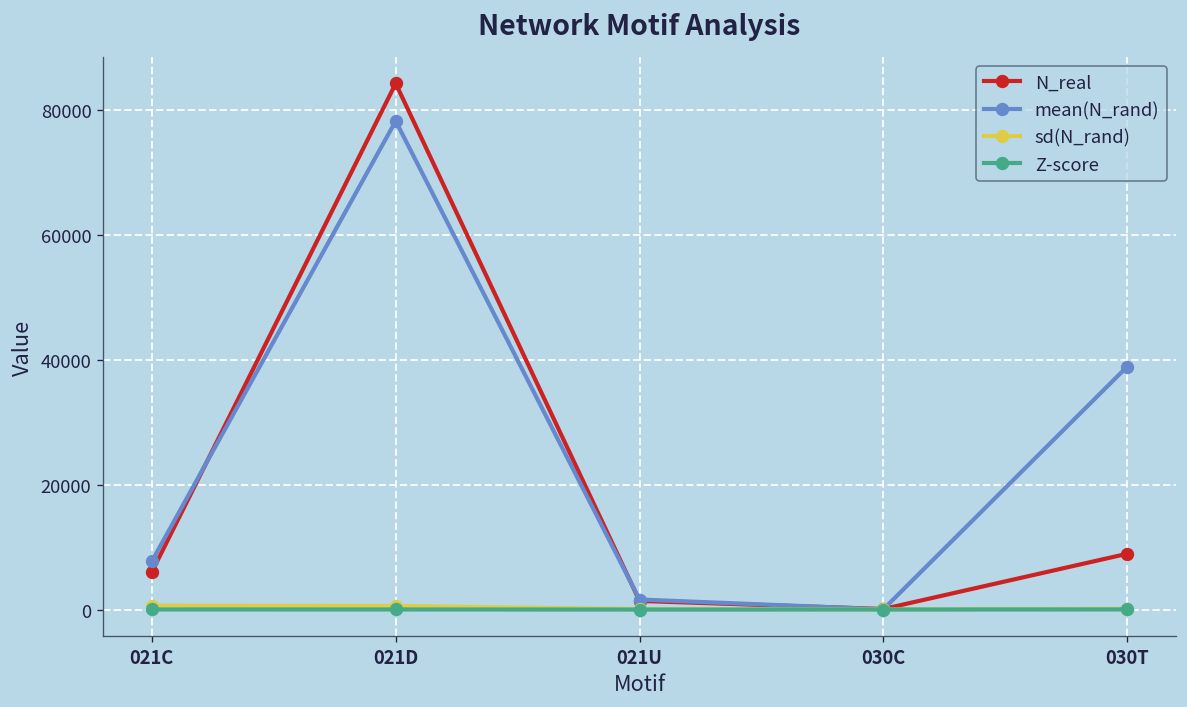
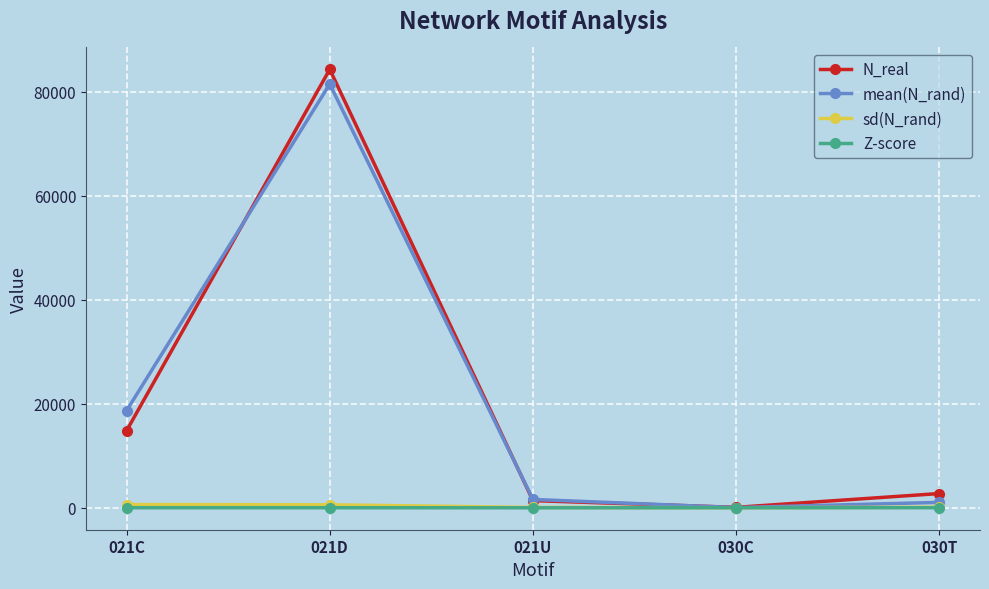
  {
    "N_real": {
-     "021C": 6000,
+     "021C": 15000,
      "021D": 84000,
-     "030T": 9000
+     "030T": 3000
    },
    "mean(N_rand)": {
-     "021C": 8000,
-     "021D": 78000,
-     "030T": 39000
+     "021C": 19000,
+     "021D": 81000,
+     "030T": 1000
    },
    "sd(N_rand)": {
      "021C": 1000,
      "021D": 1000
    },
    "Z-score": {
      "021C": 0,
      "021D": 0
    }
  }
